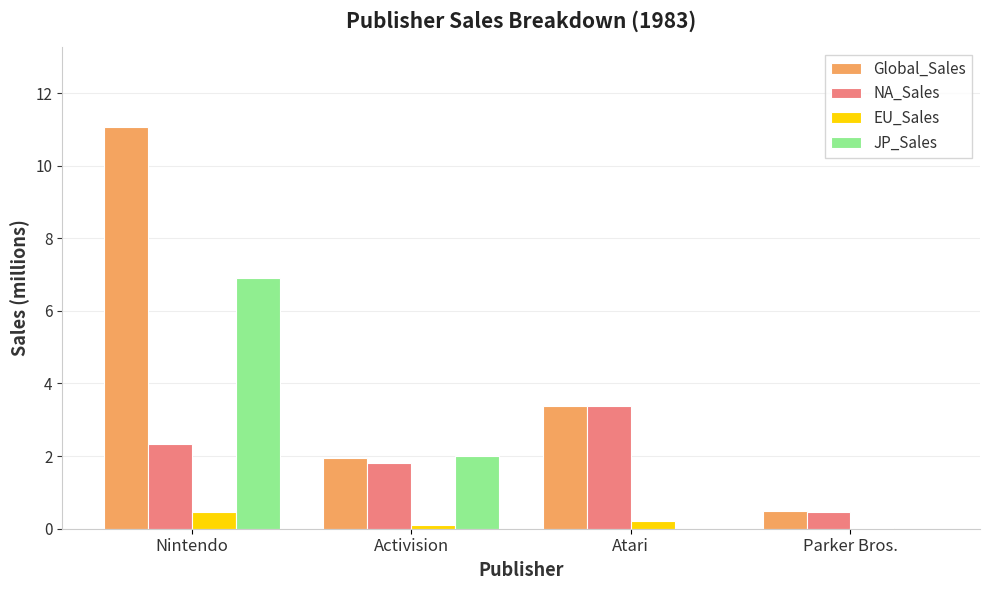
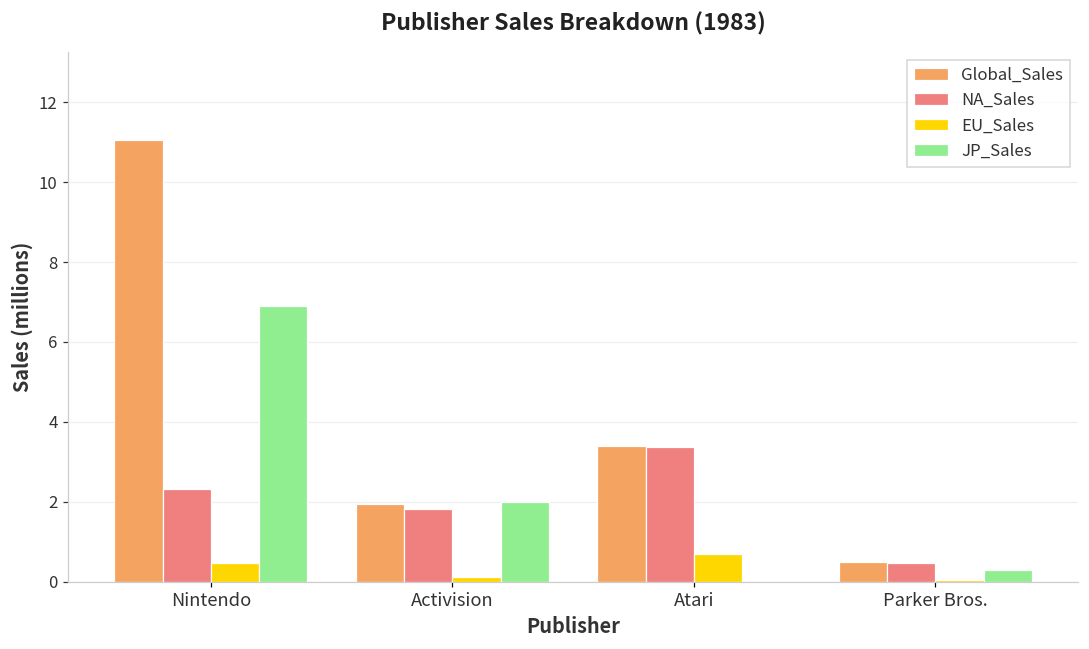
  {
    "EU_Sales": {
      "Nintendo": 0.5,
      "Activision": 0.1,
-     "Atari": 0.2
+     "Atari": 0.7
    },
    "JP_Sales": {
      "Nintendo": 6.9,
      "Activision": 2.0,
      "Atari": 0.0,
-     "Parker Bros.": 0.0
+     "Parker Bros.": 0.3
    }
  }
